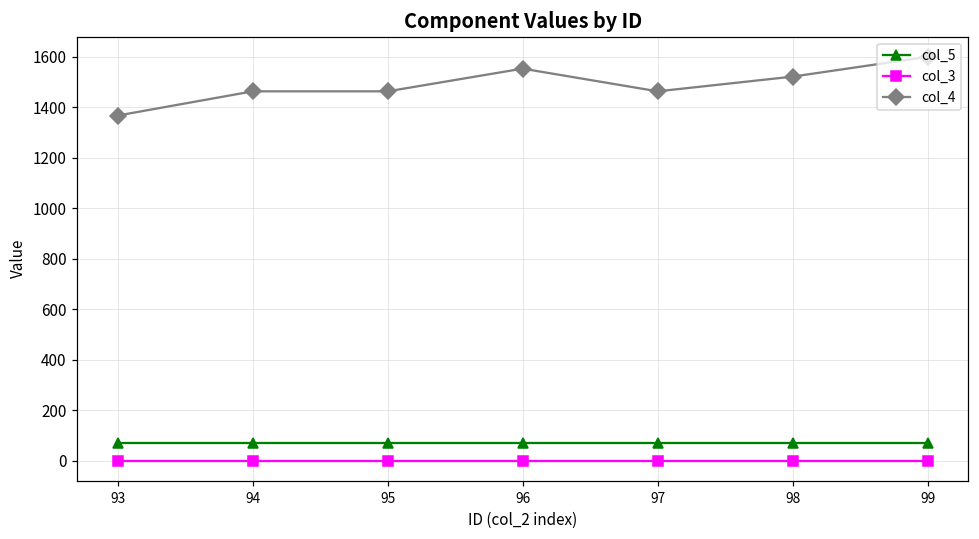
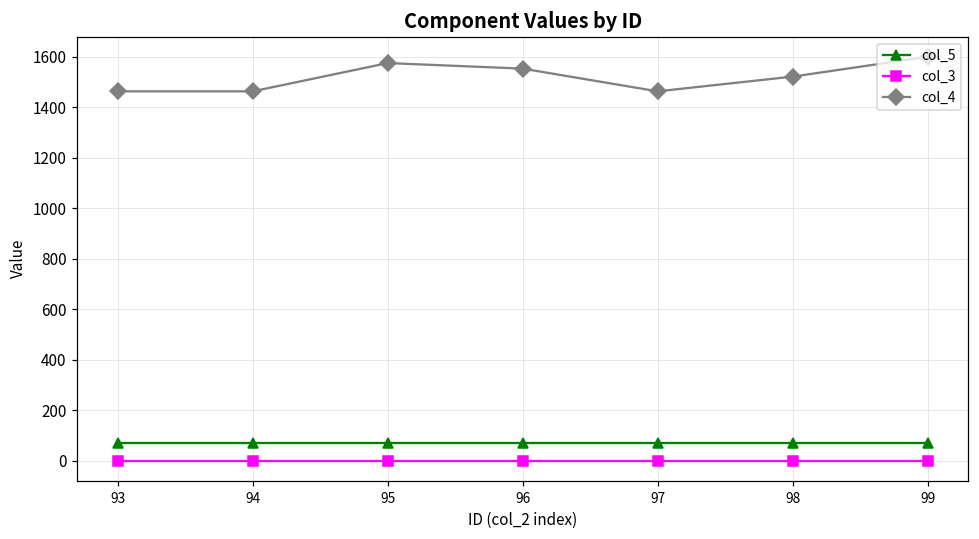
  {
    "col_5": {
      "93": 70,
      "94": 70,
      "95": 70,
      "96": 70,
      "97": 70,
      "98": 70,
      "99": 70
    },
    "col_3": {
      "93": 0,
      "94": 0,
      "95": 0,
      "96": 0,
      "97": 0,
      "98": 0,
      "99": 0
    },
    "col_4": {
-     "93": 1370,
+     "93": 1460,
      "94": 1460,
-     "95": 1460,
+     "95": 1580,
      "96": 1550,
      "97": 1460,
      "98": 1520
    }
  }
